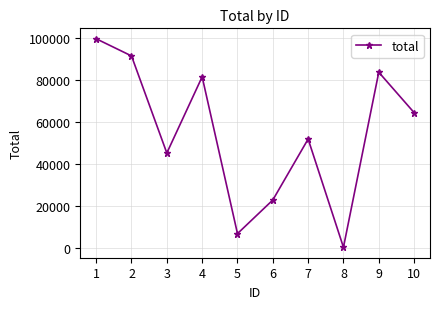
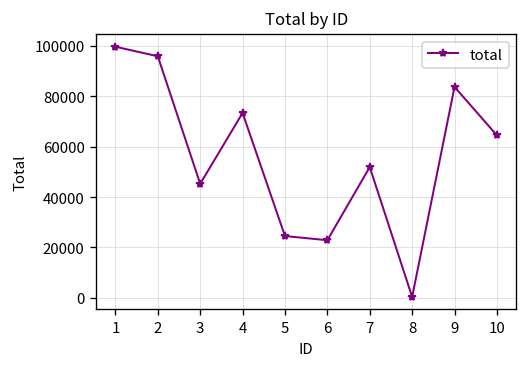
  {
    "1": 100000,
-   "2": 91000,
+   "2": 96000,
    "3": 45000,
-   "4": 82000,
-   "5": 7000,
+   "4": 73000,
+   "5": 25000,
    "6": 23000,
    "7": 52000,
    "8": 0,
    "9": 84000,
    "10": 64000
  }
